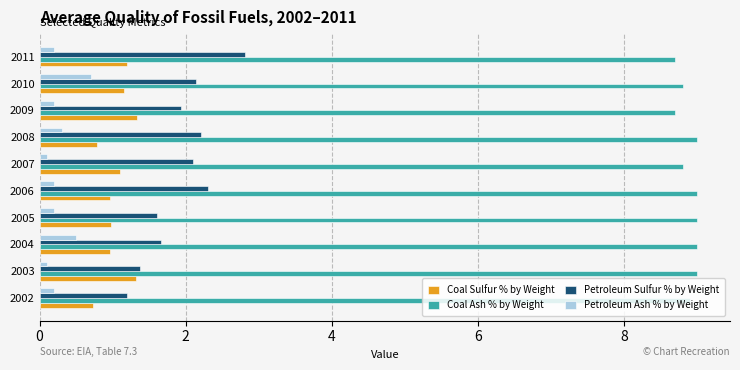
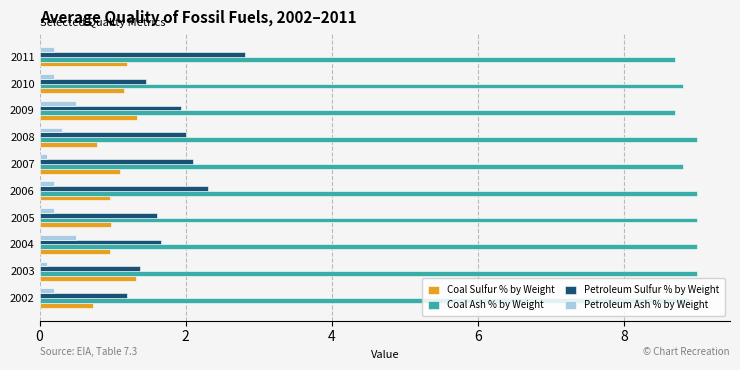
  {
    "Coal Sulfur % by Weight": {
      "2011": 1.2,
      "2010": 1.2,
      "2009": 1.3,
      "2008": 0.8,
      "2007": 1.1,
      "2006": 1.0,
      "2005": 1.0,
      "2004": 1.0,
      "2003": 1.3,
      "2002": 0.7
    },
    "Coal Ash % by Weight": {
      "2011": 8.7,
      "2010": 8.8,
      "2009": 8.7,
      "2008": 9.0,
      "2007": 8.8,
      "2006": 9.0,
      "2005": 9.0,
      "2004": 9.0,
      "2003": 9.0
    },
    "Petroleum Sulfur % by Weight": {
      "2011": 2.8,
-     "2010": 2.1,
+     "2010": 1.5,
      "2009": 1.9,
-     "2008": 2.2,
+     "2008": 2.0,
      "2007": 2.1,
      "2006": 2.3,
      "2005": 1.6,
      "2004": 1.7,
      "2003": 1.4,
      "2002": 1.2
    },
    "Petroleum Ash % by Weight": {
      "2011": 0.2,
-     "2010": 0.7,
-     "2009": 0.2,
+     "2010": 0.2,
+     "2009": 0.5,
      "2008": 0.3,
      "2007": 0.1,
      "2006": 0.2,
      "2005": 0.2,
      "2004": 0.5,
      "2003": 0.1,
      "2002": 0.2
    }
  }
